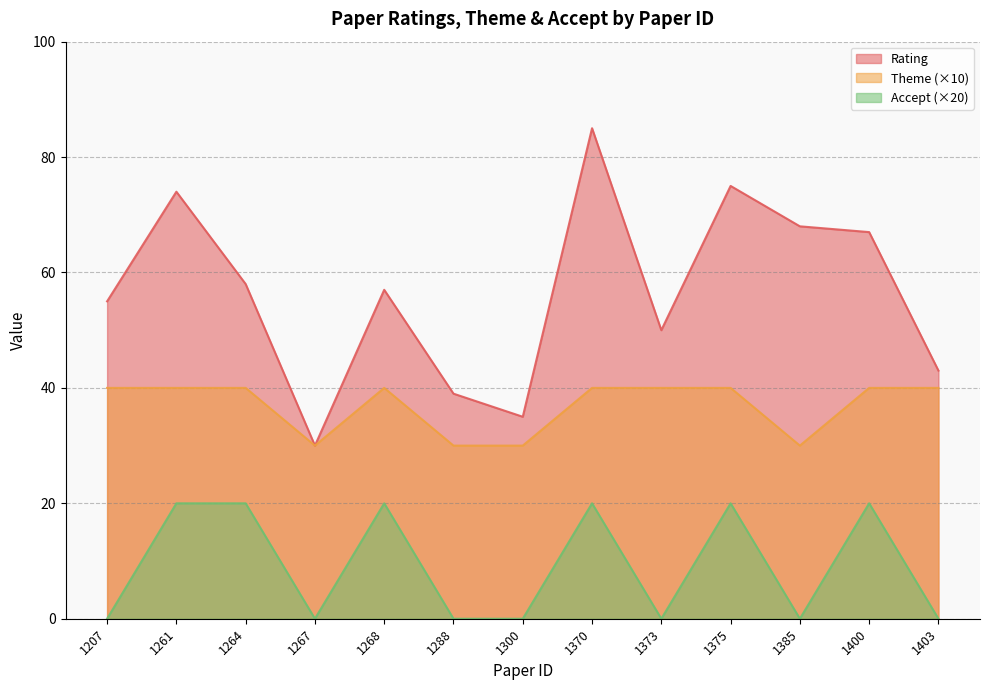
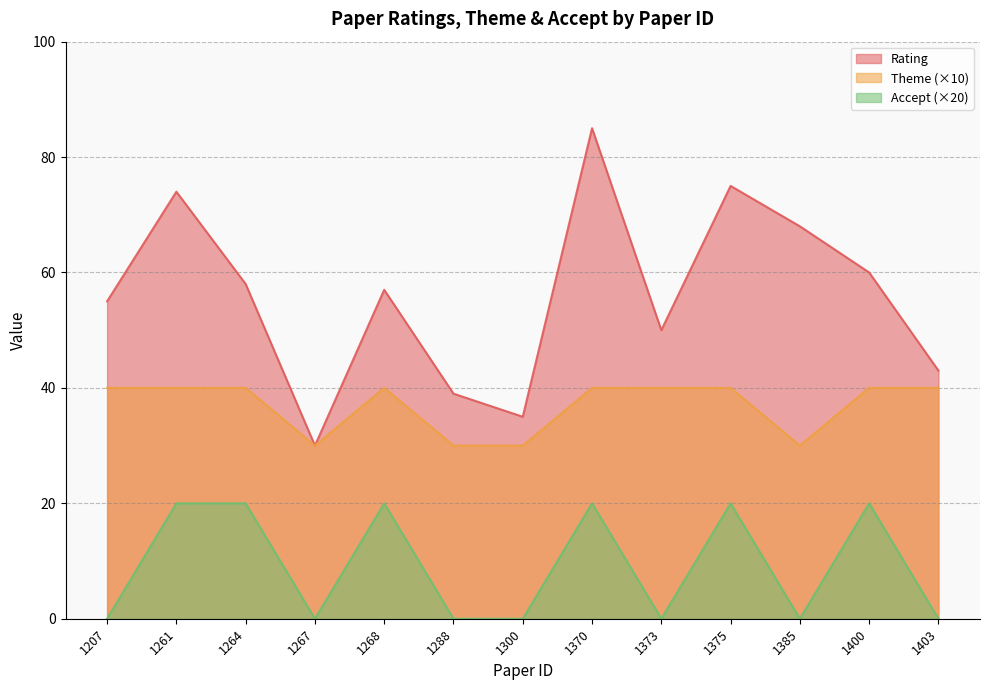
  {
    "Rating": {
      "1207": 55,
      "1261": 74,
      "1264": 58,
      "1268": 57,
      "1288": 39,
      "1300": 35,
      "1370": 85,
      "1373": 50,
      "1375": 75,
      "1385": 68,
-     "1400": 67,
+     "1400": 60,
      "1403": 43
    },
    "Theme (×10)": {
      "1207": 40,
      "1261": 40,
      "1264": 40,
      "1268": 40,
      "1288": 30,
      "1300": 30,
      "1370": 40,
      "1373": 40,
      "1375": 40,
      "1385": 30,
      "1400": 40,
      "1403": 40
    },
    "Accept (×20)": {
      "1207": 0,
      "1261": 20,
      "1264": 20,
      "1267": 0,
      "1268": 20,
      "1288": 0,
      "1300": 0,
      "1370": 20,
      "1373": 0,
      "1375": 20,
      "1385": 0,
      "1400": 20,
      "1403": 0
    }
  }
